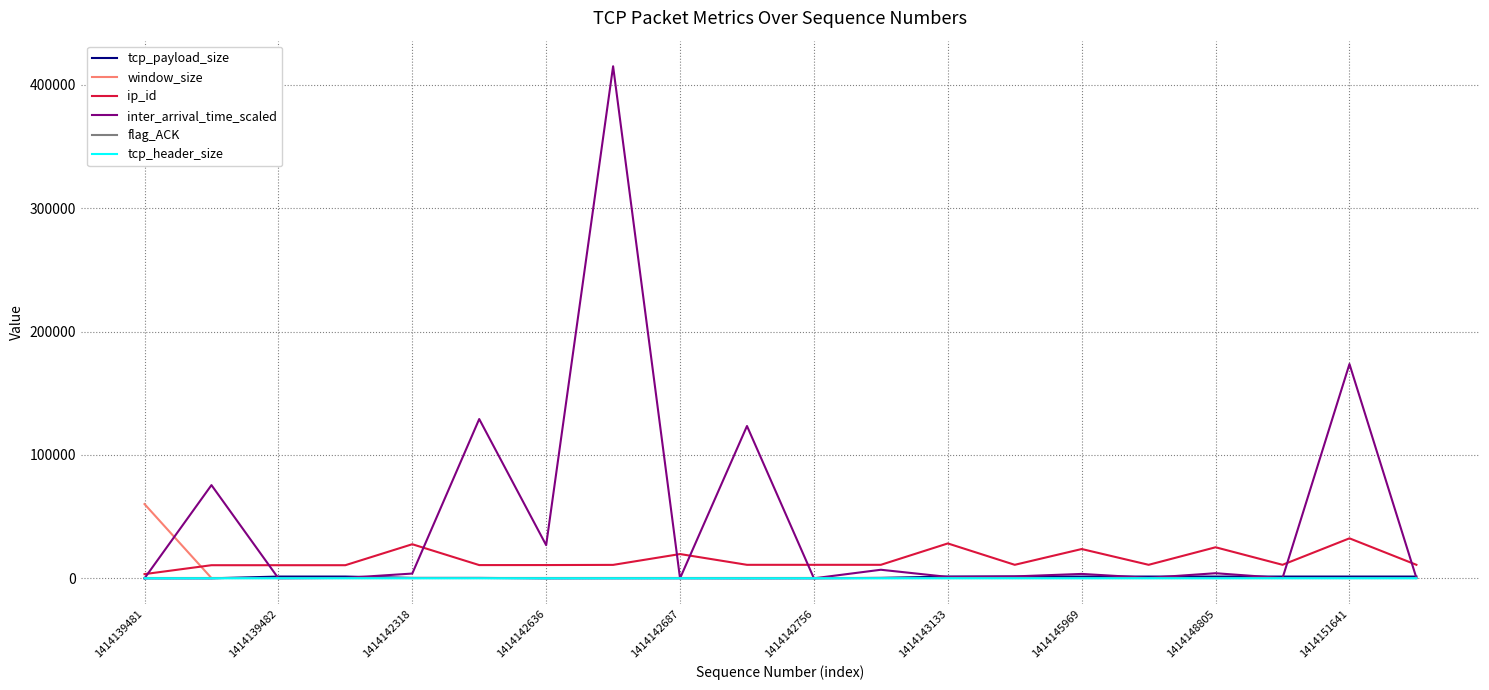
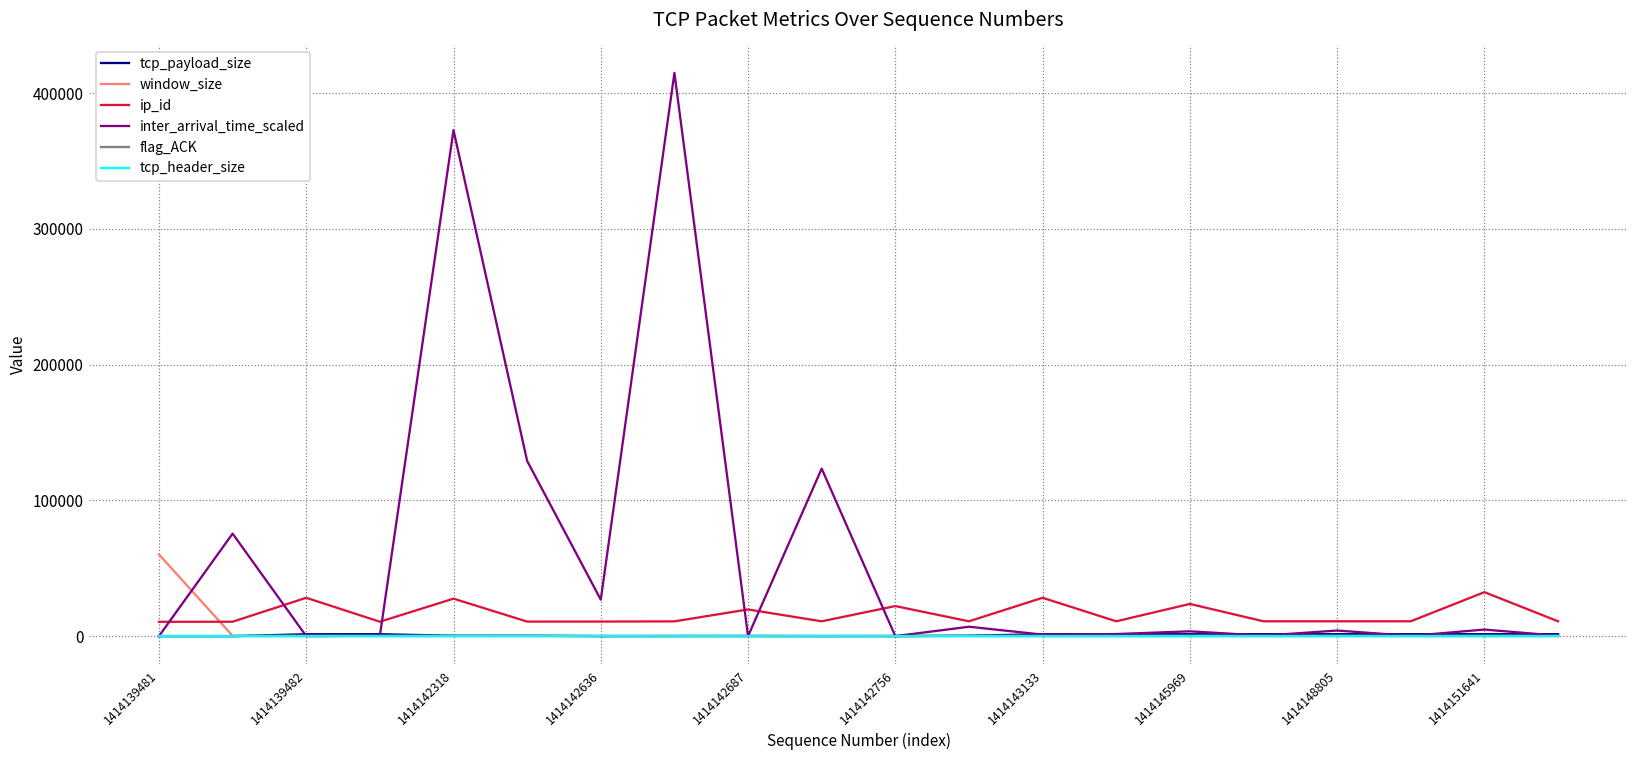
  {
    "window_size": {
      "1414139481": 60000
    },
    "ip_id": {
-     "1414139481": 3000,
-     "1414139482": 11000,
+     "1414139481": 11000,
+     "1414139482": 28000,
      "1414142318": 28000,
      "1414142636": 11000,
      "1414142687": 20000,
-     "1414142756": 11000,
+     "1414142756": 22000,
      "1414143133": 28000,
      "1414145969": 24000,
-     "1414148805": 25000,
+     "1414148805": 11000,
      "1414151641": 32000
    },
    "inter_arrival_time_scaled": {
-     "1414142318": 4000,
+     "1414142318": 373000,
      "1414142636": 27000,
      "1414145969": 4000,
      "1414148805": 4000,
-     "1414151641": 174000
+     "1414151641": 5000
    }
  }
